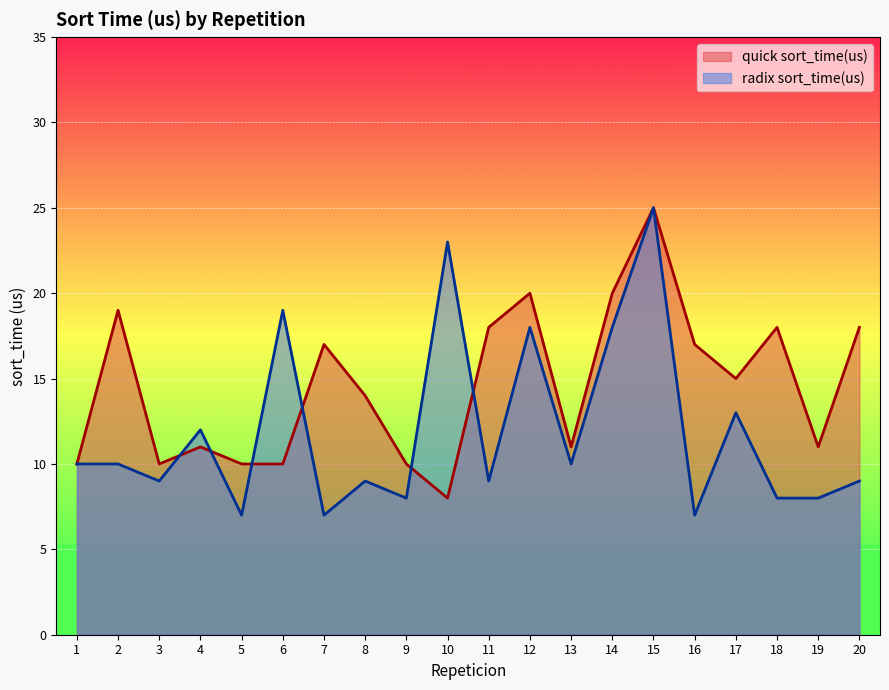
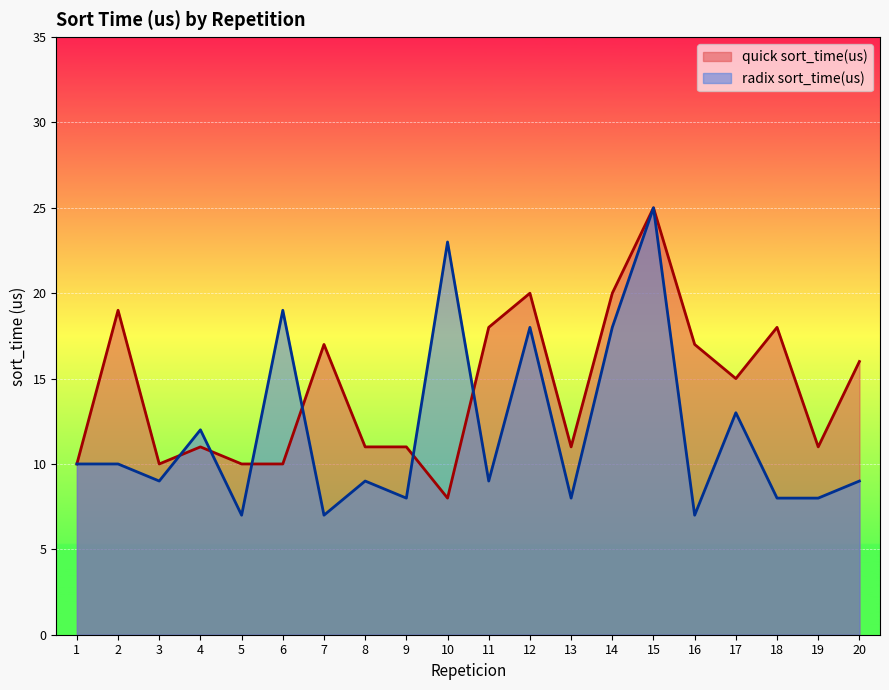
  {
    "quick sort_time(us)": {
      "2": 19,
      "3": 10,
      "4": 11,
      "5": 10,
      "6": 10,
      "7": 17,
-     "8": 14,
-     "9": 10,
+     "8": 11,
+     "9": 11,
      "10": 8,
      "11": 18,
      "12": 20,
      "13": 11,
      "14": 20,
      "16": 17,
      "17": 15,
      "18": 18,
      "19": 11,
-     "20": 18
+     "20": 16
    },
    "radix sort_time(us)": {
      "2": 10,
      "3": 9,
      "4": 12,
      "5": 7,
      "6": 19,
      "7": 7,
      "8": 9,
      "9": 8,
      "10": 23,
      "11": 9,
      "12": 18,
-     "13": 10,
+     "13": 8,
      "14": 18,
      "16": 7,
      "17": 13,
      "18": 8,
      "19": 8,
      "20": 9
    }
  }
